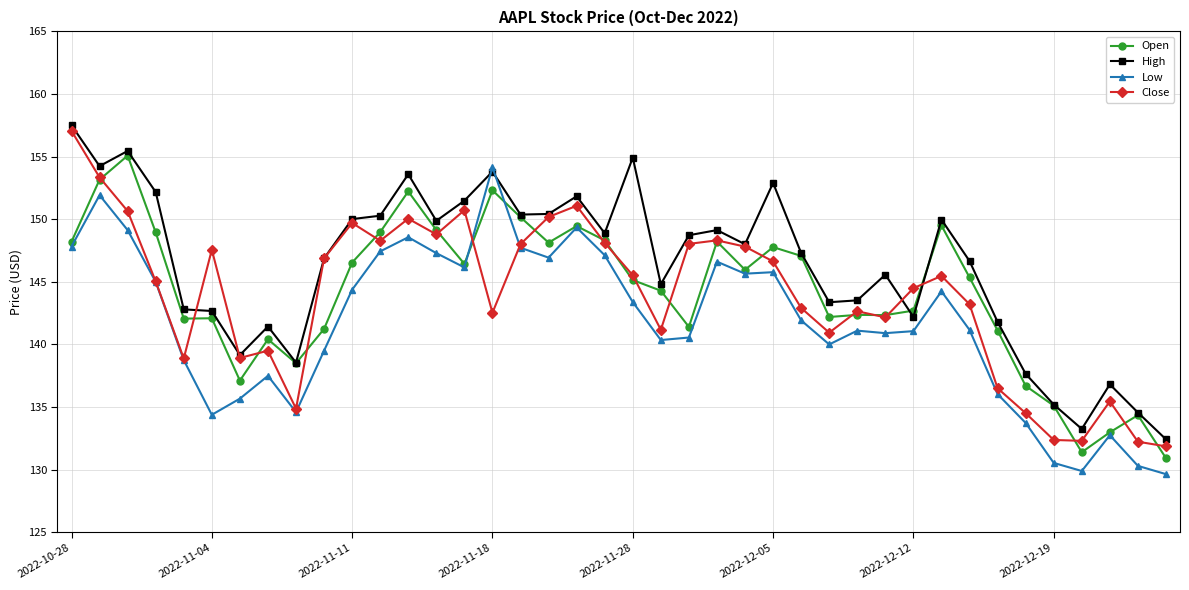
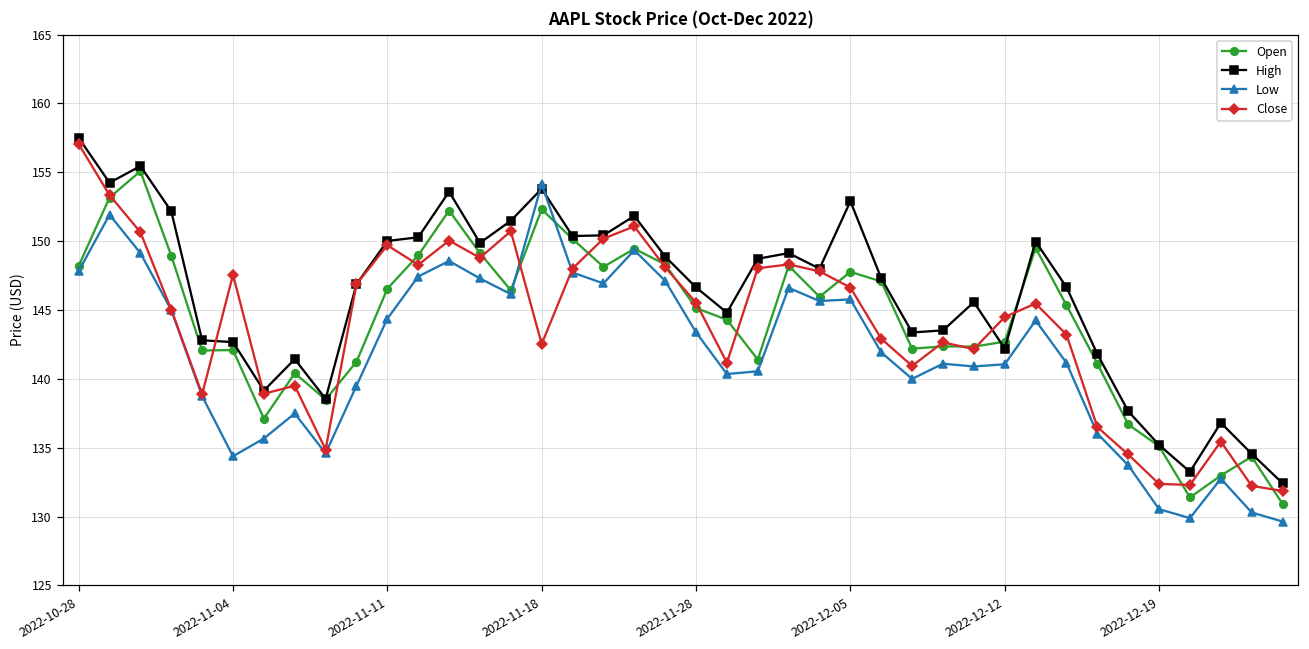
  {
    "Open": {
      "2022-10-28": 148.2,
      "2022-11-04": 142.1,
      "2022-11-11": 146.5,
      "2022-11-18": 152.3,
      "2022-11-28": 145.1,
      "2022-12-05": 147.8,
      "2022-12-12": 142.7
    },
    "High": {
      "2022-10-28": 157.5,
      "2022-11-04": 142.7,
      "2022-11-11": 150.0,
      "2022-11-18": 153.8,
-     "2022-11-28": 154.9,
+     "2022-11-28": 146.6,
      "2022-12-05": 152.9,
      "2022-12-12": 142.2
    },
    "Low": {
      "2022-10-28": 147.8,
      "2022-11-04": 134.4,
      "2022-11-11": 144.4,
      "2022-11-18": 154.1,
      "2022-11-28": 143.4,
      "2022-12-05": 145.8,
      "2022-12-12": 141.1,
      "2022-12-19": 130.5
    },
    "Close": {
      "2022-10-28": 157.1,
      "2022-11-04": 147.6,
      "2022-11-11": 149.7,
      "2022-11-18": 142.5,
      "2022-11-28": 145.5,
      "2022-12-05": 146.6,
      "2022-12-12": 144.5,
      "2022-12-19": 132.4
    }
  }
